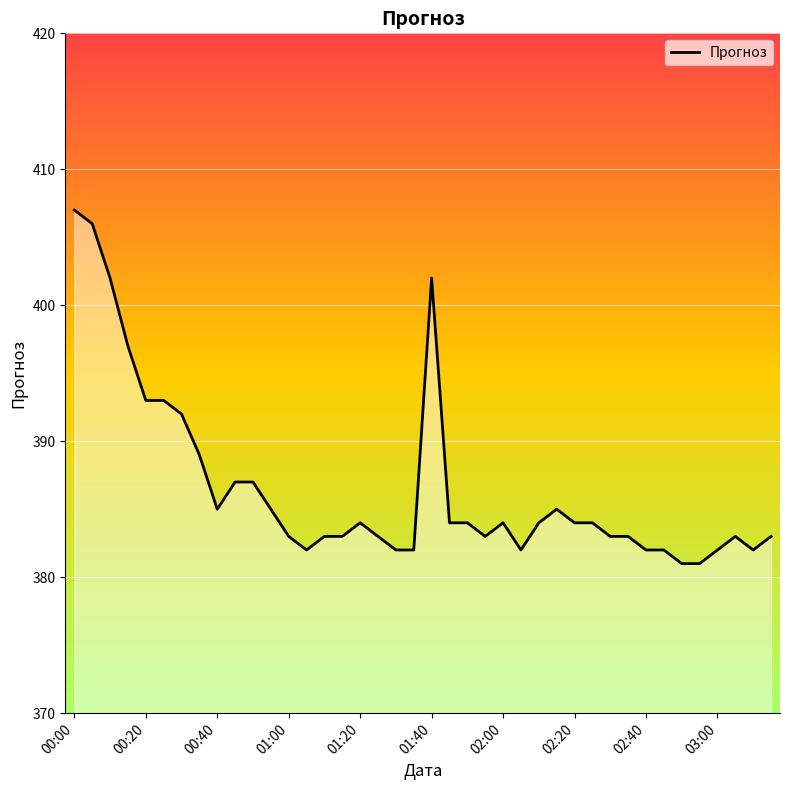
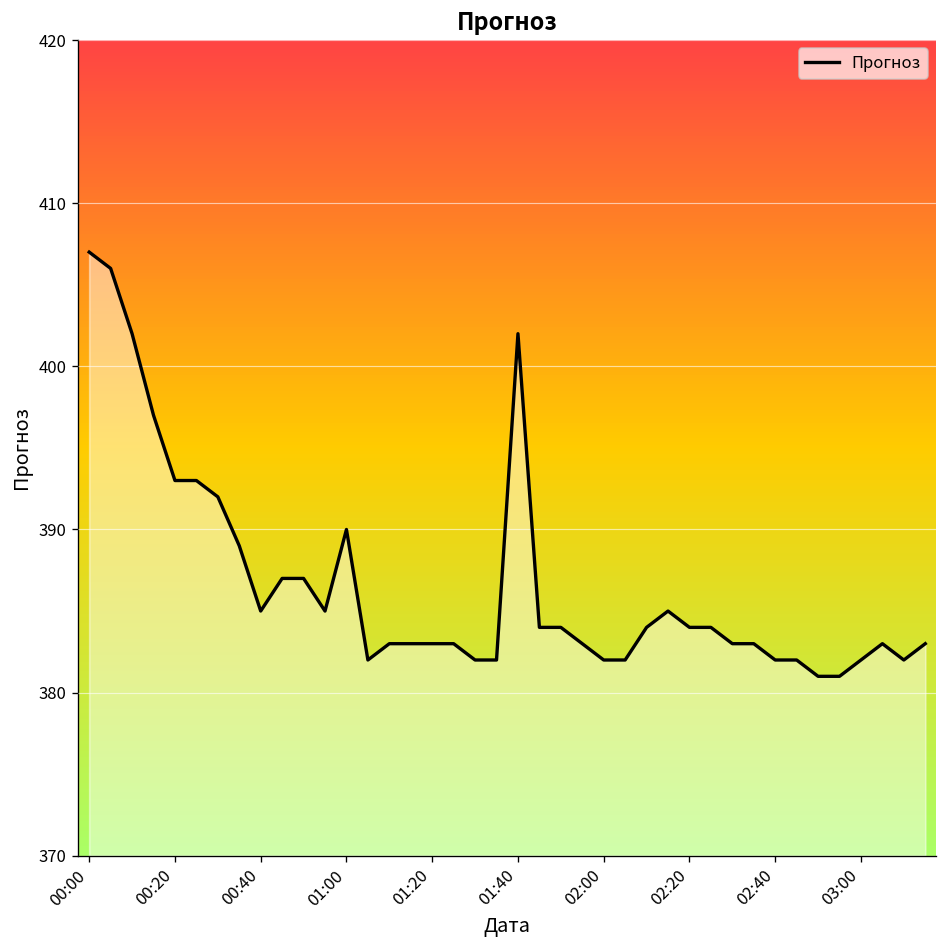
  {
    "00:00": 407,
    "00:20": 393,
    "00:40": 385,
-   "01:00": 383,
-   "01:20": 384,
+   "01:00": 390,
+   "01:20": 383,
    "01:40": 402,
-   "02:00": 384,
+   "02:00": 382,
    "02:20": 384,
    "02:40": 382,
    "03:00": 382
  }
